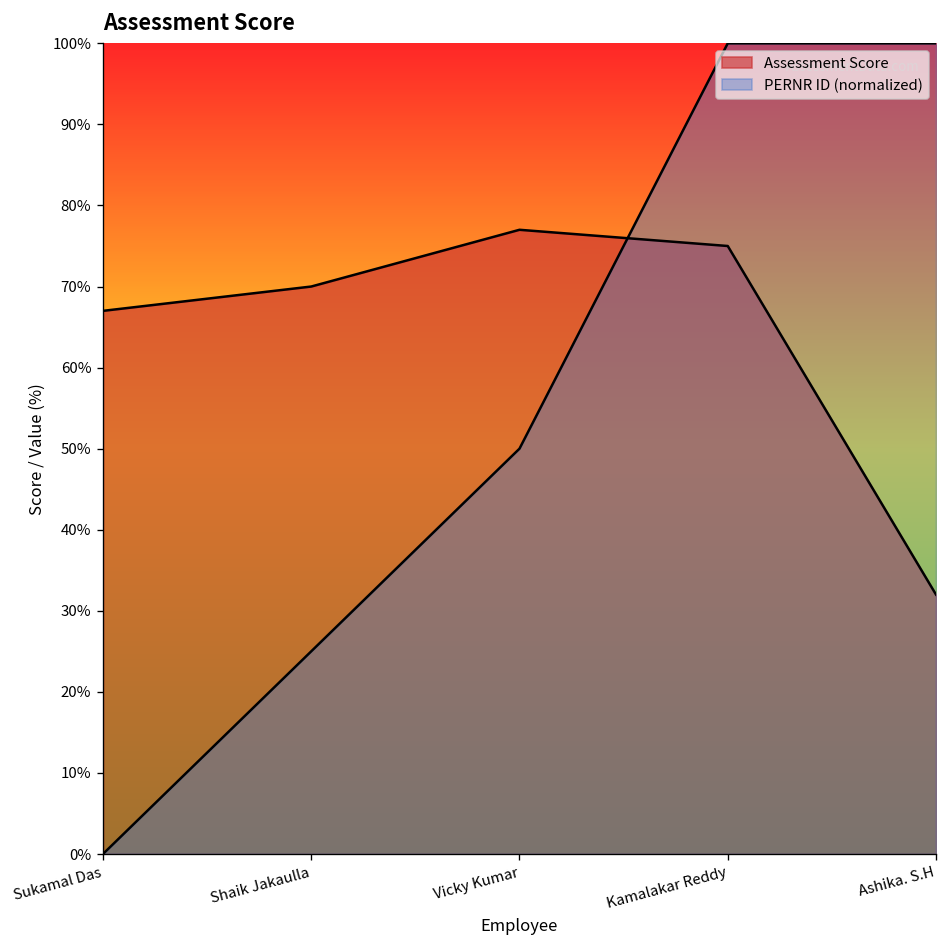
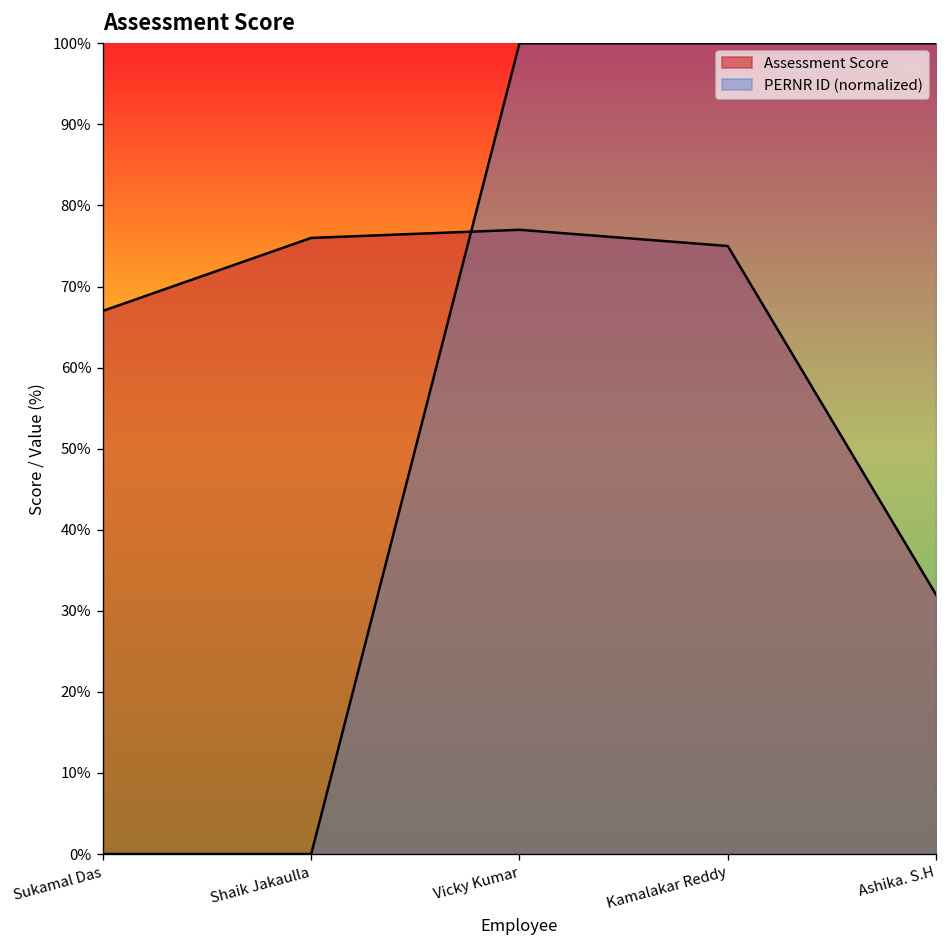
  {
    "Assessment Score": {
      "Sukamal Das": "67%",
-     "Shaik Jakaulla": "70%",
+     "Shaik Jakaulla": "76%",
      "Vicky Kumar": "77%",
      "Kamalakar Reddy": "75%",
      "Ashika. S.H": "32%"
    },
    "PERNR ID (normalized)": {
      "Sukamal Das": "0%",
-     "Shaik Jakaulla": "25%",
-     "Vicky Kumar": "50%",
+     "Shaik Jakaulla": "0%",
+     "Vicky Kumar": "100%",
      "Kamalakar Reddy": "100%",
      "Ashika. S.H": "100%"
    }
  }
